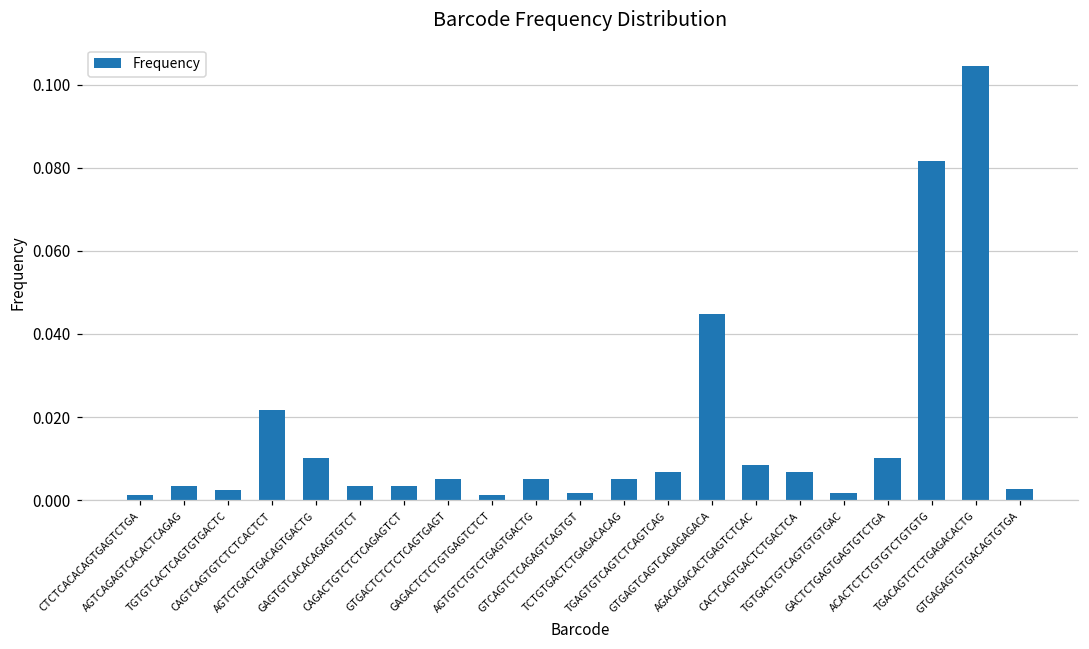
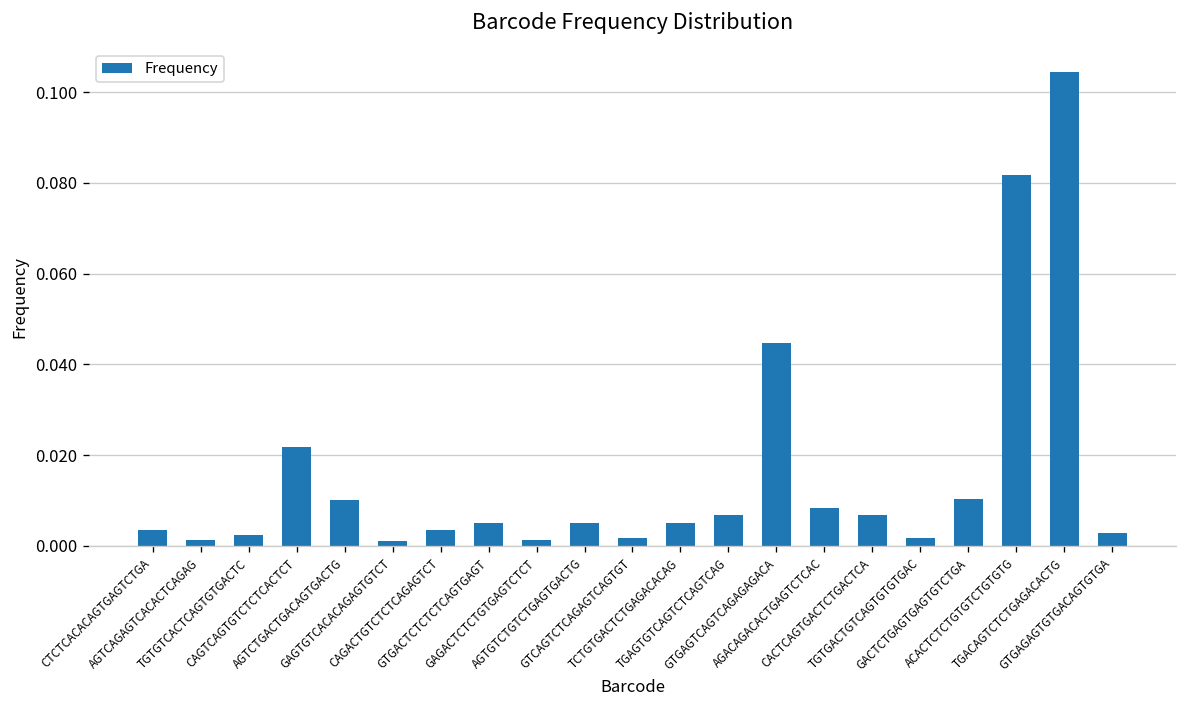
  {
-   "CTCTCACACAGTGAGTCTGA": 0.001,
-   "AGTCAGAGTCACACTCAGAG": 0.003,
+   "CTCTCACACAGTGAGTCTGA": 0.003,
+   "AGTCAGAGTCACACTCAGAG": 0.001,
    "TGTGTCACTCAGTGTGACTC": 0.002,
    "CAGTCAGTGTCTCTCACTCT": 0.022,
    "AGTCTGACTGACAGTGACTG": 0.010,
-   "GAGTGTCACACAGAGTGTCT": 0.003,
+   "GAGTGTCACACAGAGTGTCT": 0.001,
    "CAGACTGTCTCTCAGAGTCT": 0.003,
    "GTGACTCTCTCTCAGTGAGT": 0.005,
    "GAGACTCTCTGTGAGTCTCT": 0.001,
    "AGTGTCTGTCTGAGTGACTG": 0.005,
    "GTCAGTCTCAGAGTCAGTGT": 0.002,
    "TCTGTGACTCTGAGACACAG": 0.005,
    "TGAGTGTCAGTCTCAGTCAG": 0.007,
    "GTGAGTCAGTCAGAGAGACA": 0.045,
    "AGACAGACACTGAGTCTCAC": 0.008,
    "CACTCAGTGACTCTGACTCA": 0.007,
    "TGTGACTGTCAGTGTGTGAC": 0.002,
    "GACTCTGAGTGAGTGTCTGA": 0.010,
    "ACACTCTCTGTGTCTGTGTG": 0.082,
    "TGACAGTCTCTGAGACACTG": 0.104,
    "GTGAGAGTGTGACAGTGTGA": 0.003
  }
